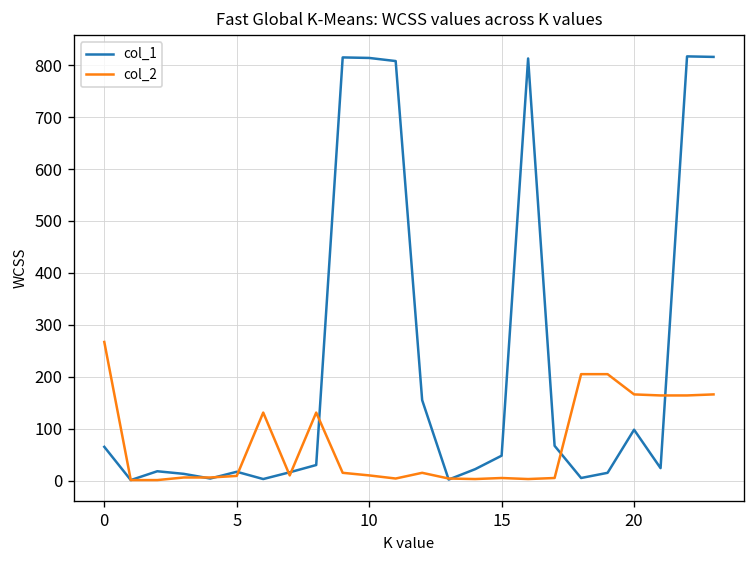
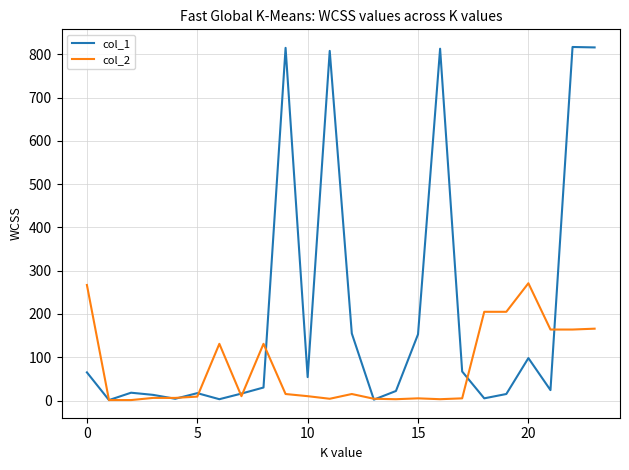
  {
    "col_1": {
      "0": 70,
      "5": 20,
-     "10": 810,
-     "15": 50,
+     "10": 50,
+     "15": 150,
      "20": 100
    },
    "col_2": {
      "0": 270,
      "5": 10,
      "10": 10,
      "15": 10,
-     "20": 170
+     "20": 270
    }
  }
